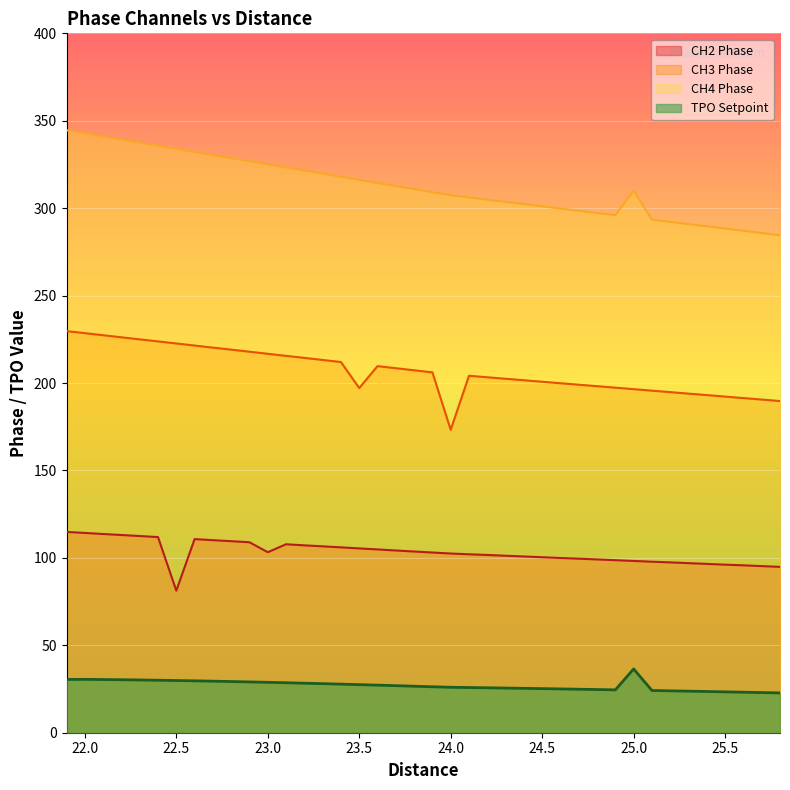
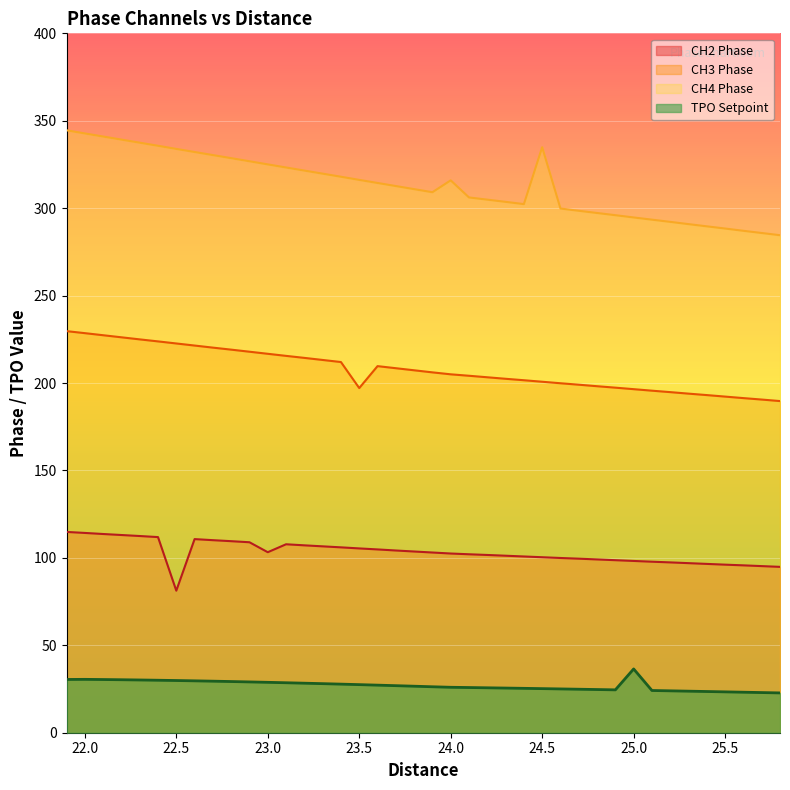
  {
    "CH2 Phase": {
      "22.0": 114,
      "22.5": 81,
      "23.0": 103,
      "23.5": 105,
      "24.0": 102,
      "24.5": 100,
      "25.0": 98,
      "25.5": 96
    },
    "CH3 Phase": {
      "22.0": 229,
      "22.5": 223,
      "23.0": 217,
      "23.5": 197,
-     "24.0": 173,
+     "24.0": 205,
      "24.5": 201,
      "25.0": 196,
      "25.5": 192
    },
    "CH4 Phase": {
      "22.0": 343,
      "22.5": 334,
      "23.0": 325,
      "23.5": 316,
-     "24.0": 307,
-     "24.5": 301,
-     "25.0": 310,
+     "24.0": 316,
+     "24.5": 335,
+     "25.0": 295,
      "25.5": 288
    },
    "TPO Setpoint": {
      "22.0": 31,
      "22.5": 30,
      "23.0": 29,
      "23.5": 28,
      "24.0": 26,
      "24.5": 25,
      "25.0": 36,
      "25.5": 23
    }
  }
